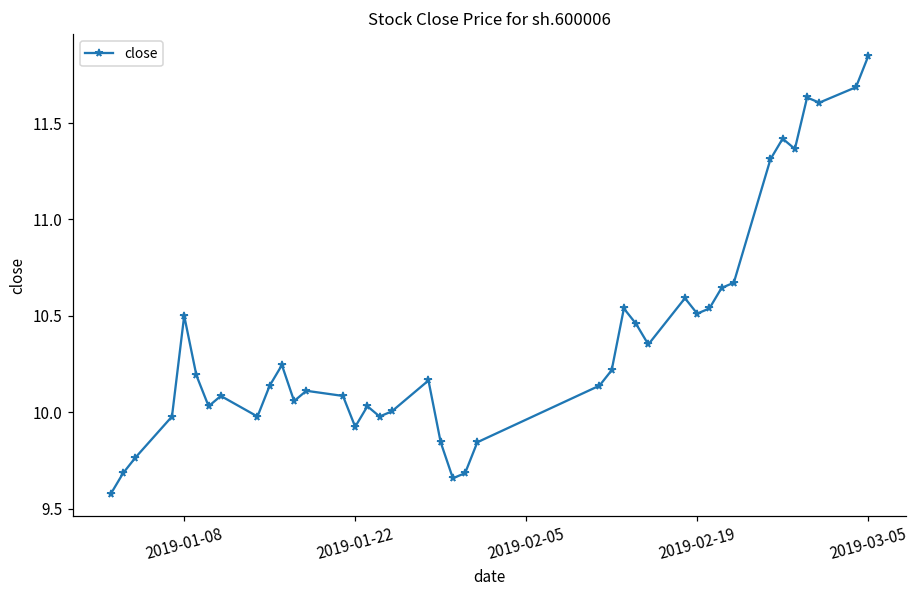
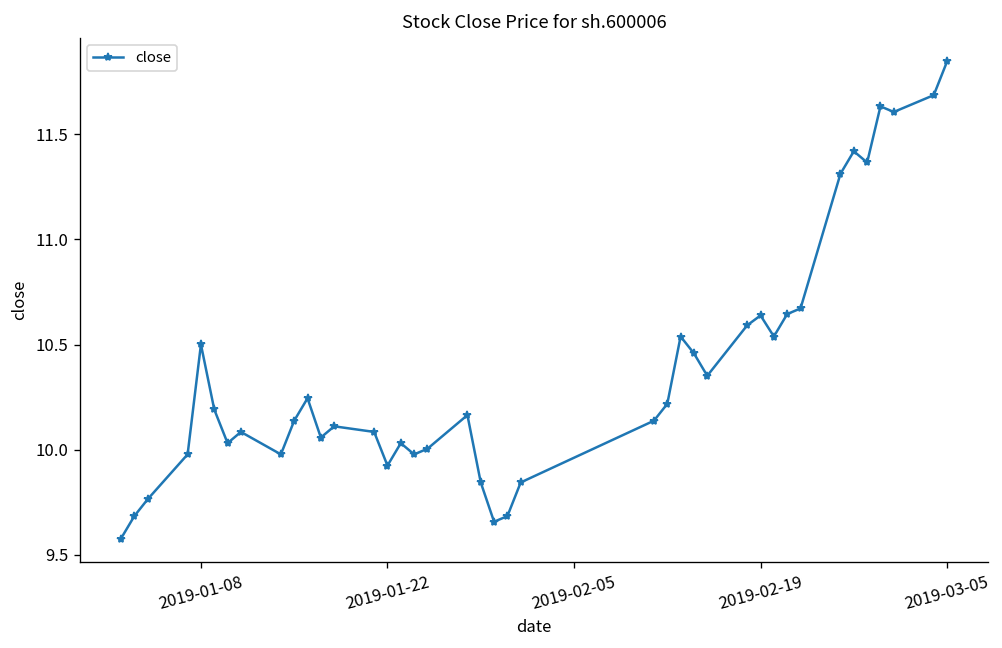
  {
    "2019-01-08": 10.50,
    "2019-01-22": 9.92,
-   "2019-02-19": 10.51,
+   "2019-02-19": 10.64,
    "2019-03-05": 11.85
  }
